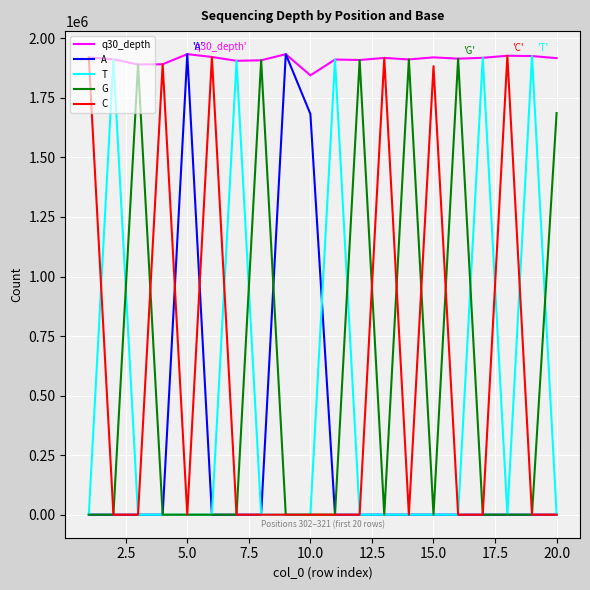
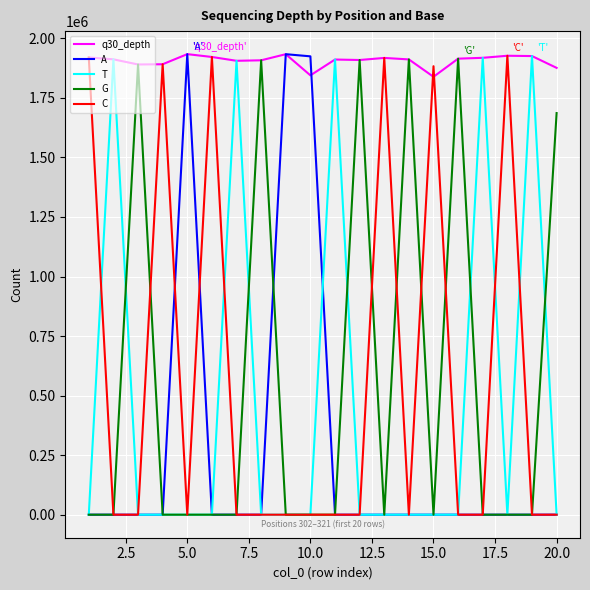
  {
    "q30_depth": {
      "10.0": 1840000,
-     "15.0": 1920000,
-     "20.0": 1920000
+     "15.0": 1840000,
+     "20.0": 1880000
    },
    "A": {
-     "10.0": 1680000
+     "10.0": 1920000
    },
    "G": {
      "20.0": 1690000
    },
    "C": {
      "15.0": 1880000
    }
  }
